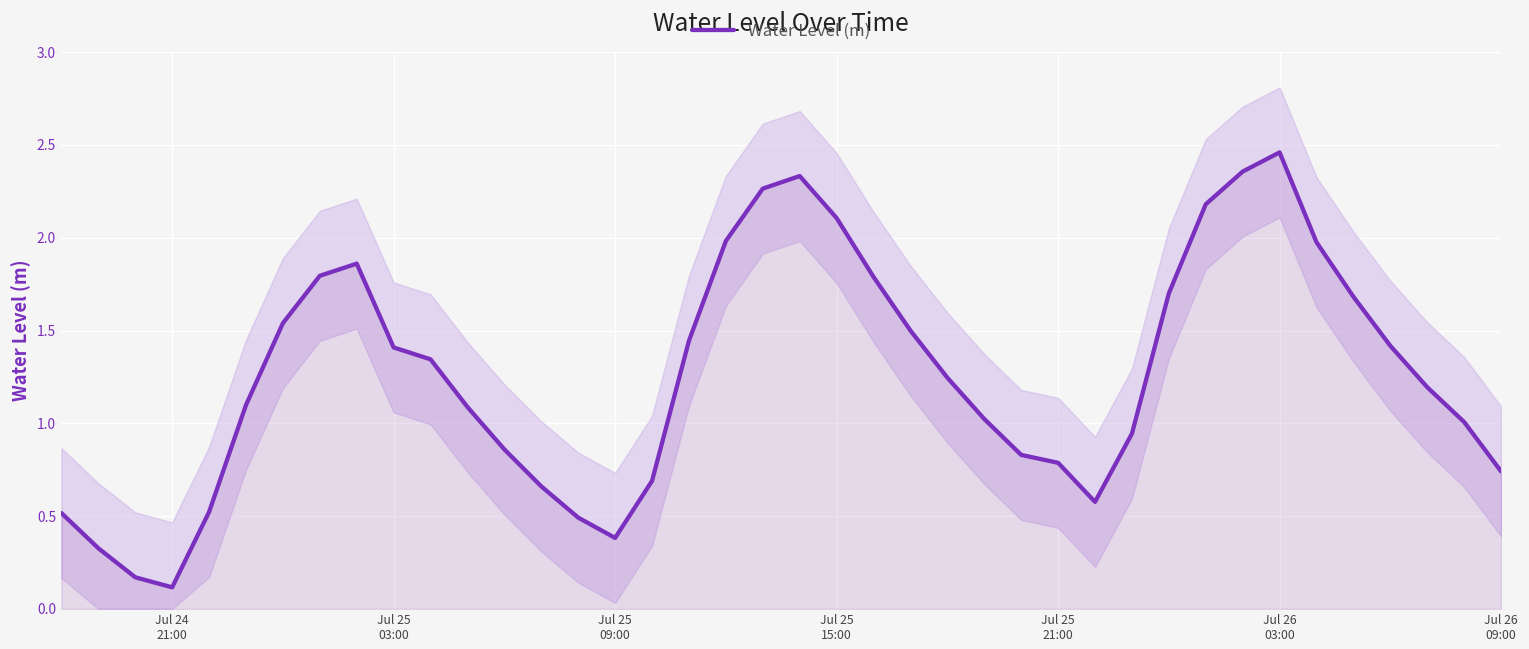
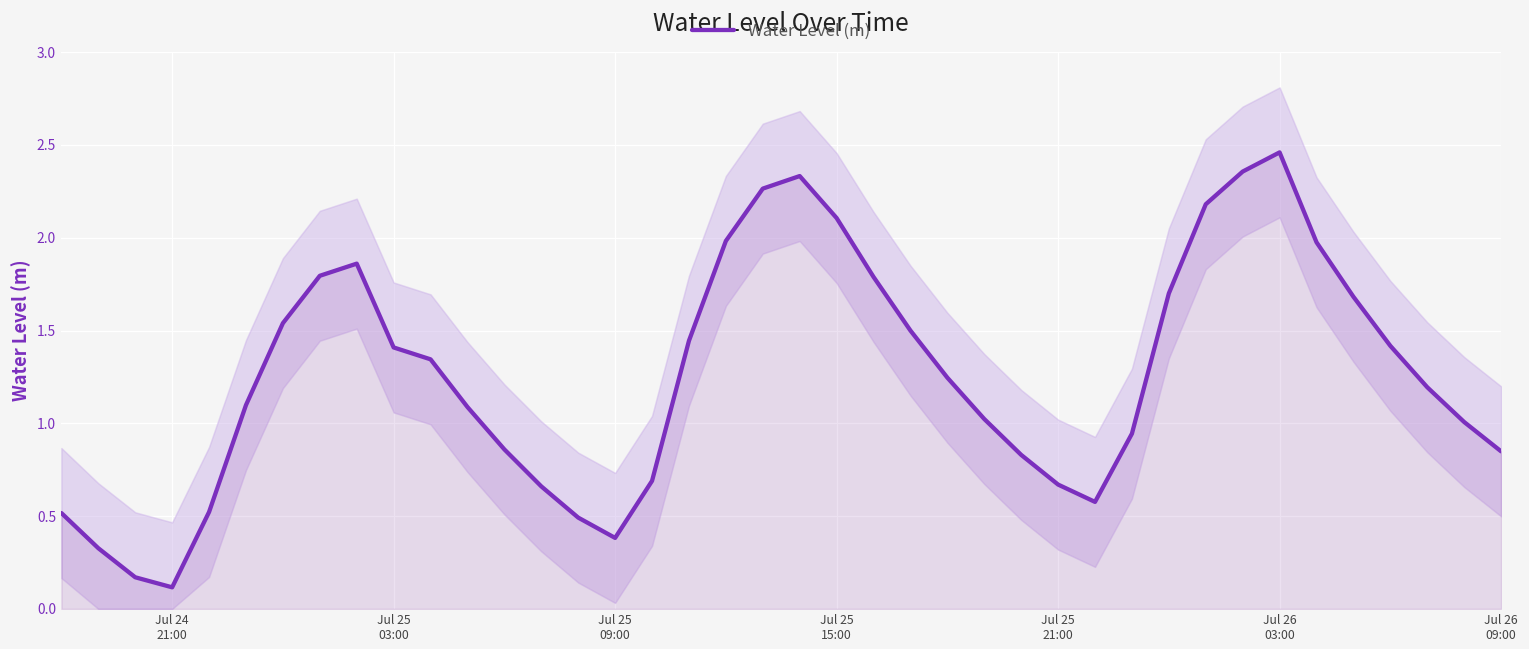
  {
    "Water Level (m)": {
      "Jul 24 21:00": 0.12,
      "Jul 25 03:00": 1.41,
      "Jul 25 09:00": 0.38,
      "Jul 25 15:00": 2.11,
-     "Jul 25 21:00": 0.79,
+     "Jul 25 21:00": 0.67,
      "Jul 26 03:00": 2.46,
-     "Jul 26 09:00": 0.74
+     "Jul 26 09:00": 0.85
    }
  }
